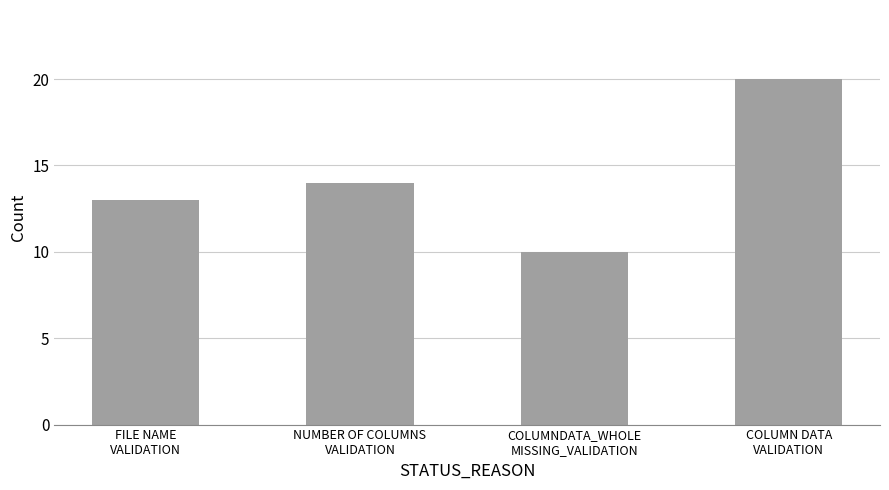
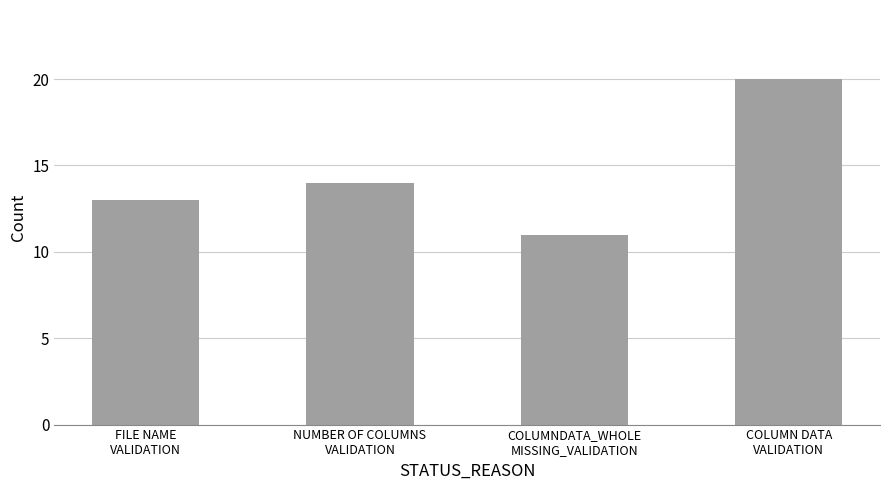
  {
    "FILE NAME VALIDATION": 13,
    "NUMBER OF COLUMNS VALIDATION": 14,
-   "COLUMNDATA_WHOLE MISSING_VALIDATION": 10,
+   "COLUMNDATA_WHOLE MISSING_VALIDATION": 11,
    "COLUMN DATA VALIDATION": 20
  }
